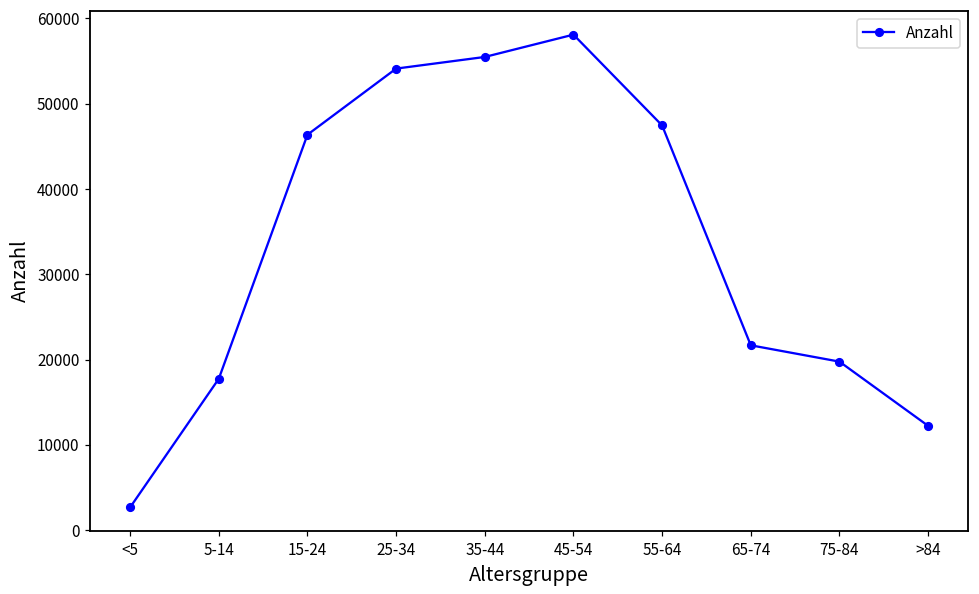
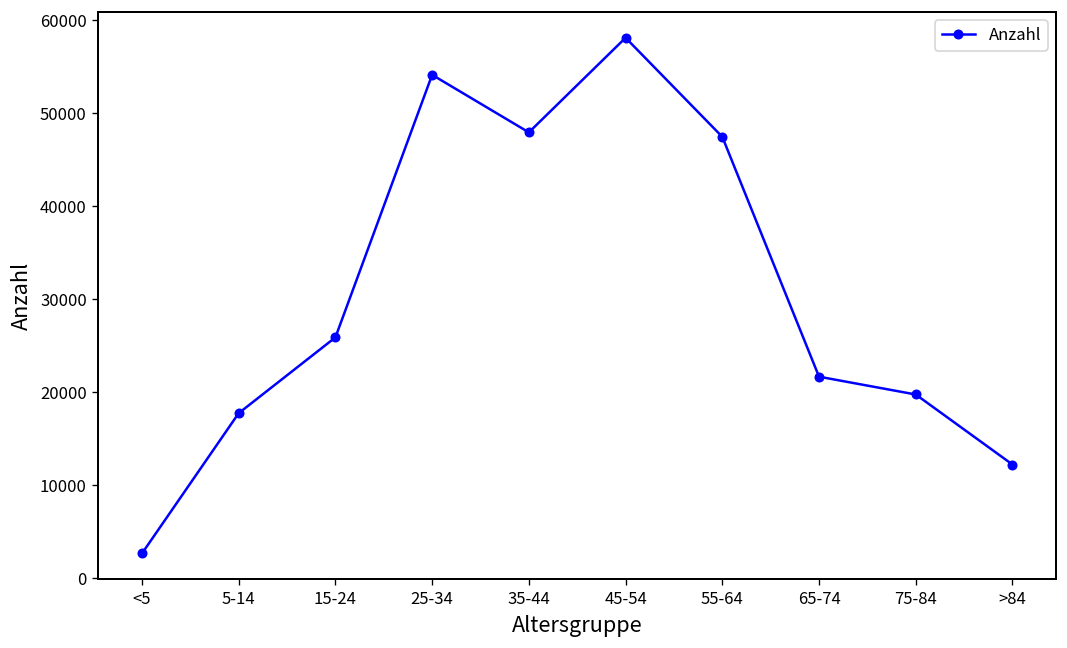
  {
    "<5": 3000,
    "5-14": 18000,
-   "15-24": 46000,
+   "15-24": 26000,
    "25-34": 54000,
-   "35-44": 55000,
+   "35-44": 48000,
    "45-54": 58000,
    "55-64": 47000,
    "65-74": 22000,
    "75-84": 20000,
    ">84": 12000
  }
